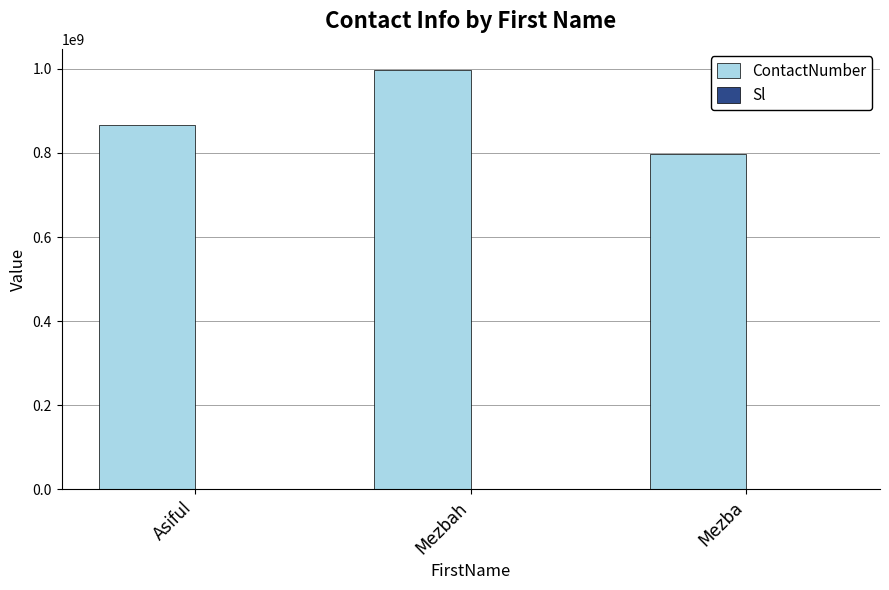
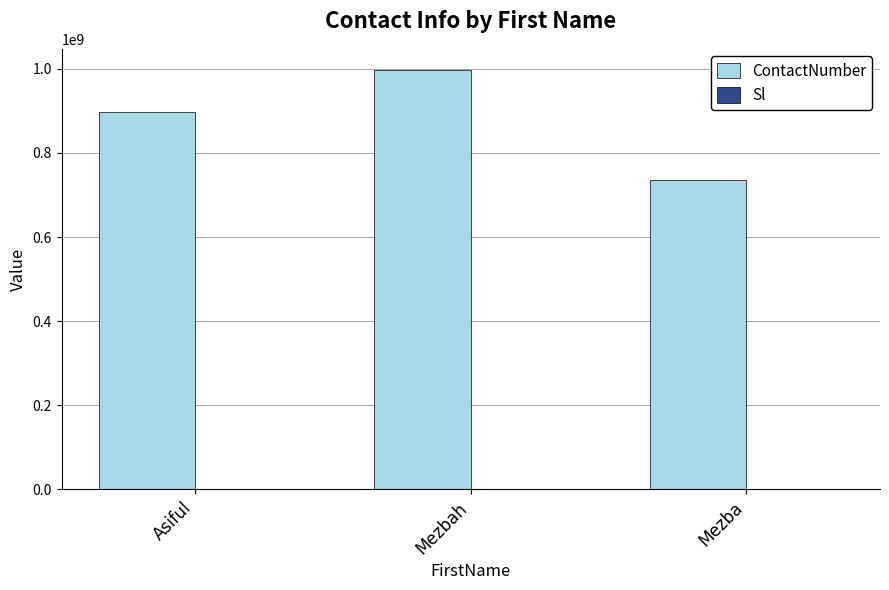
  {
    "ContactNumber": {
-     "Asiful": 870000000,
+     "Asiful": 900000000,
      "Mezbah": 1000000000,
-     "Mezba": 800000000
+     "Mezba": 730000000
    }
  }
